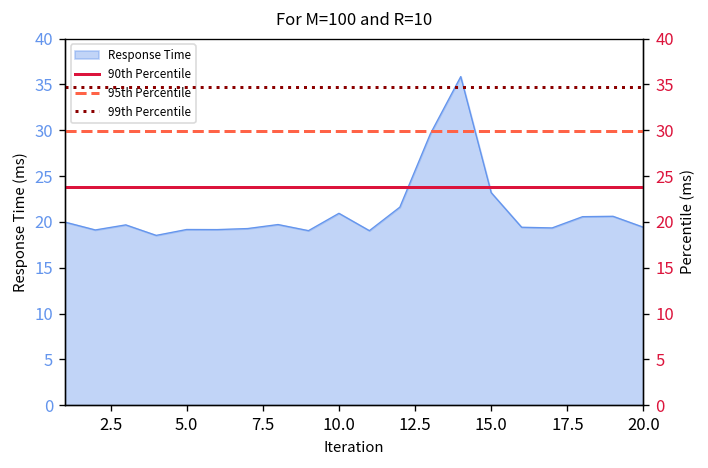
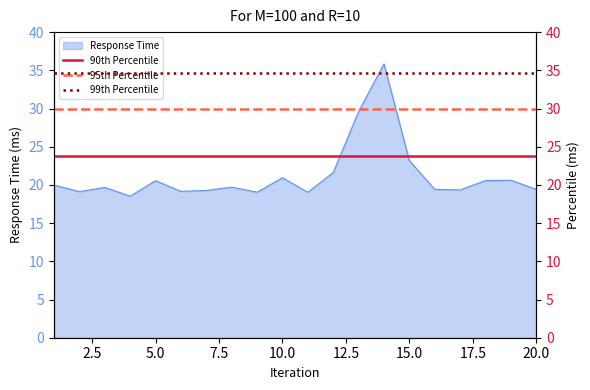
  {
    "Response Time": {
-     "5.0": 19,
+     "5.0": 21,
      "10.0": 21,
      "15.0": 23,
      "20.0": 19
    },
    "90th Percentile": {
      "5.0": 24,
      "10.0": 24,
      "15.0": 24,
      "20.0": 24
    },
    "95th Percentile": {
      "5.0": 30,
      "10.0": 30,
      "15.0": 30,
      "20.0": 30
    },
    "99th Percentile": {
      "10.0": 35,
      "15.0": 35,
      "20.0": 35
    }
  }
